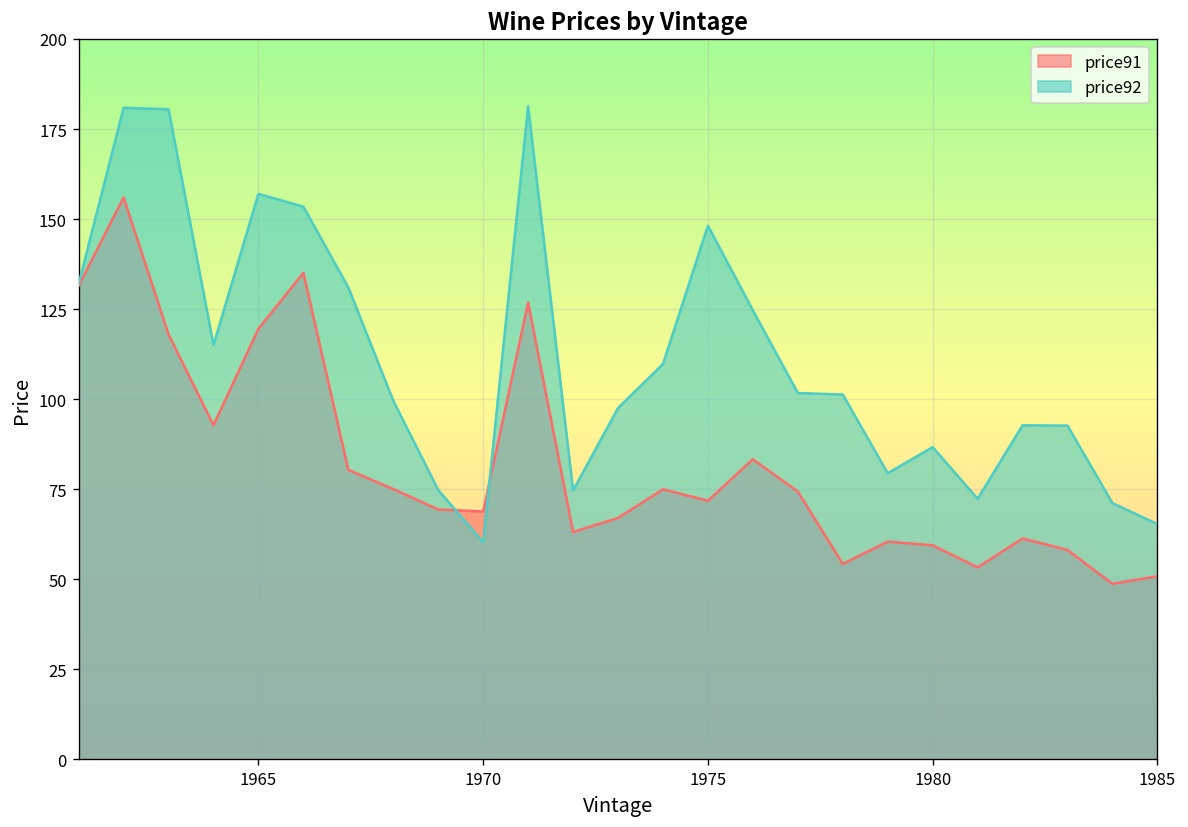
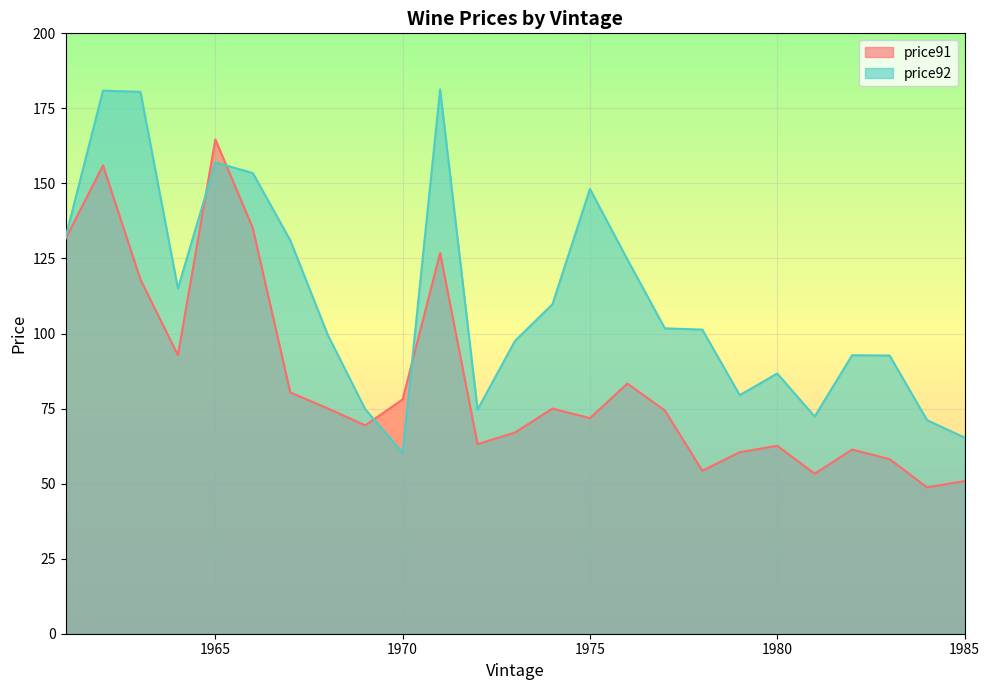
  {
    "price91": {
-     "1965": 120,
-     "1970": 69,
+     "1965": 165,
+     "1970": 78,
      "1975": 72,
-     "1980": 59,
+     "1980": 63,
      "1985": 51
    },
    "price92": {
      "1965": 157,
      "1970": 60,
      "1975": 148,
      "1980": 87,
      "1985": 65
    }
  }
